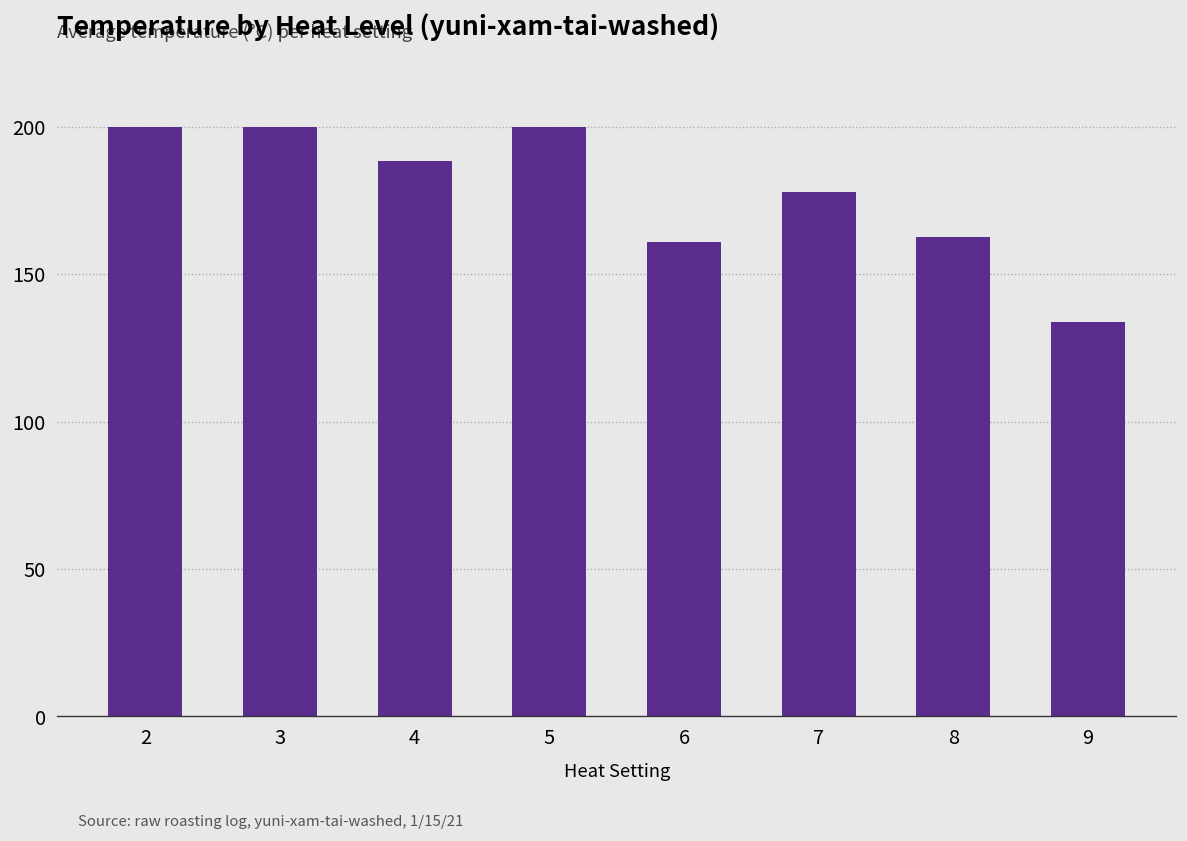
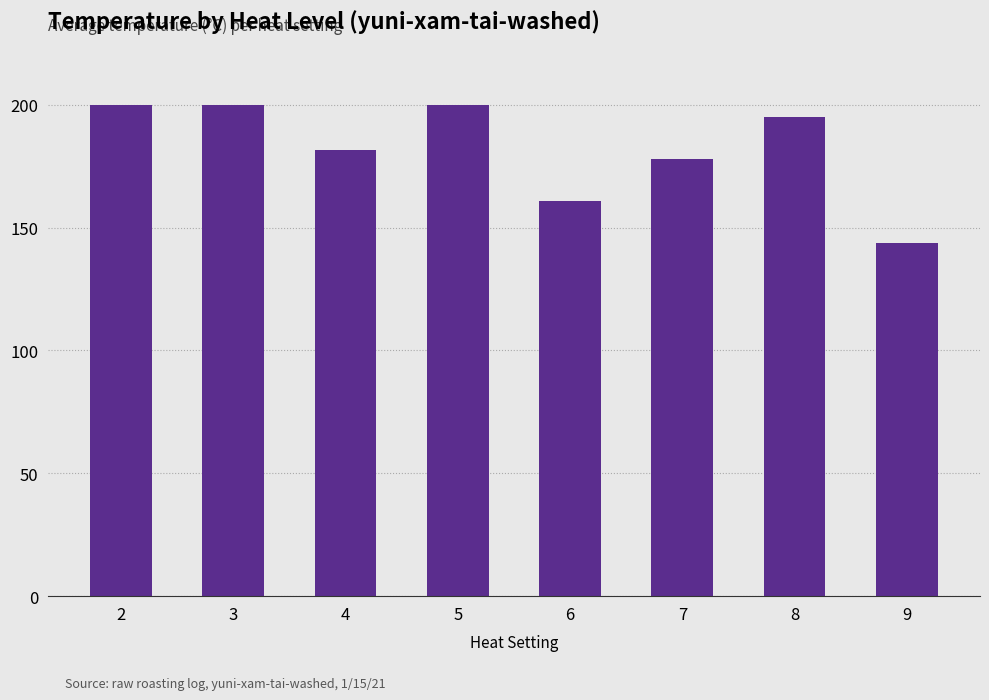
  {
    "2": 200,
    "3": 200,
-   "4": 188,
+   "4": 182,
    "5": 200,
    "6": 161,
    "7": 178,
-   "8": 163,
-   "9": 134
+   "8": 195,
+   "9": 144
  }
